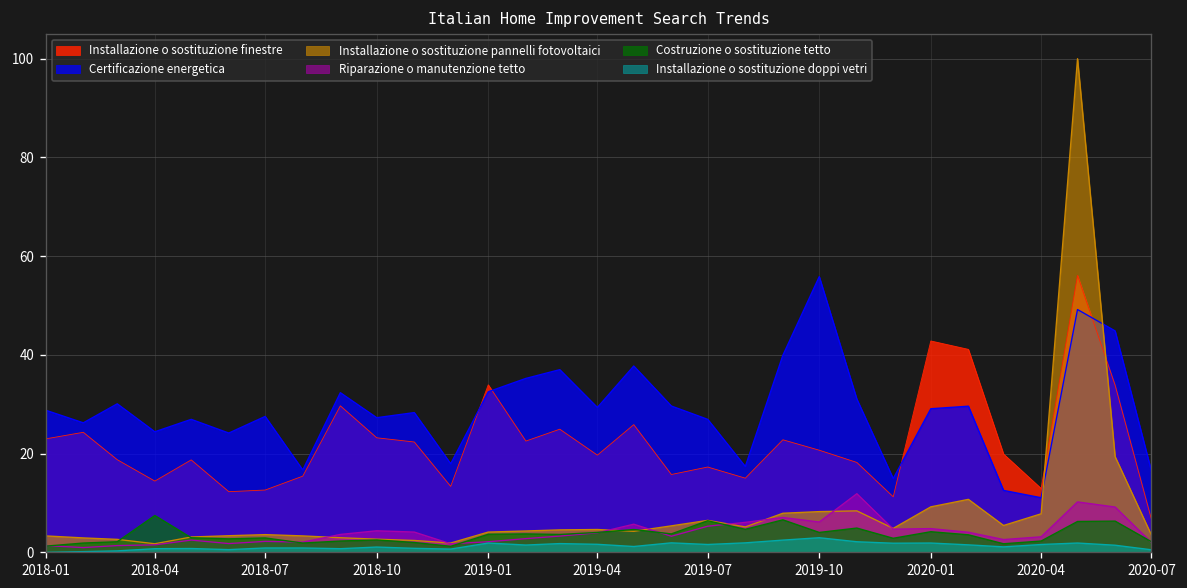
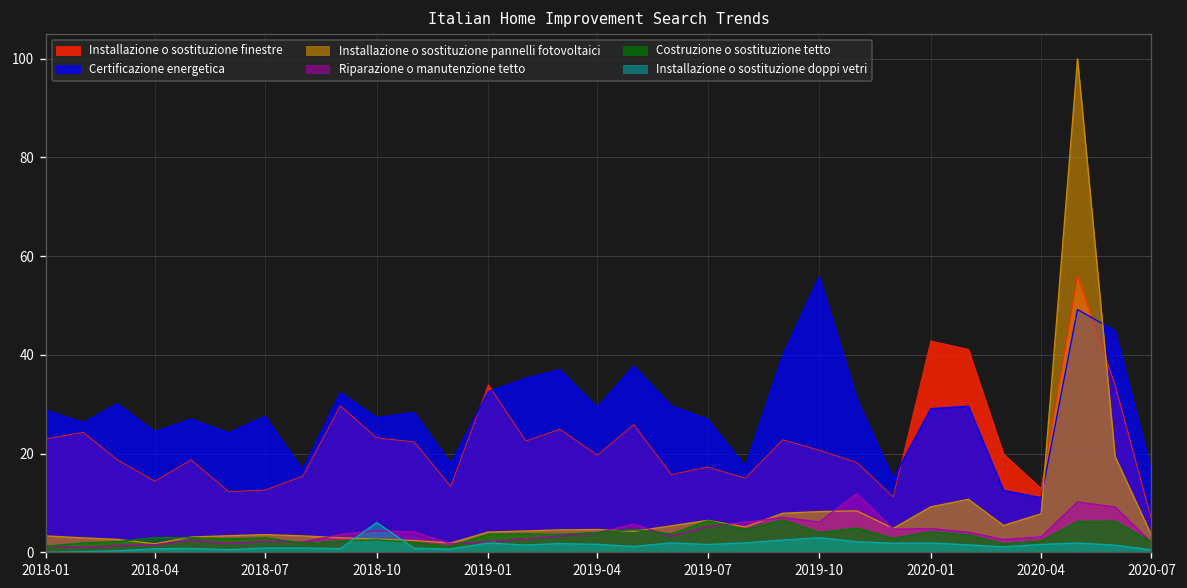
  {
    "Installazione o sostituzione finestre": {
      "2018-01": 23,
      "2018-04": 14,
      "2018-07": 13,
      "2018-10": 23,
      "2019-01": 34,
      "2019-04": 20,
      "2019-07": 17,
      "2019-10": 21,
      "2020-01": 43,
      "2020-04": 13,
      "2020-07": 7
    },
    "Certificazione energetica": {
      "2018-01": 29,
      "2018-04": 24,
      "2018-07": 28,
      "2018-10": 27,
      "2019-01": 33,
      "2019-04": 29,
      "2019-07": 27,
      "2019-10": 56,
      "2020-01": 29,
      "2020-04": 11,
      "2020-07": 16
    },
    "Installazione o sostituzione pannelli fotovoltaici": {
      "2018-01": 3,
      "2018-07": 4,
      "2019-10": 8,
      "2020-01": 9,
      "2020-04": 8,
      "2020-07": 3
    },
    "Riparazione o manutenzione tetto": {
      "2018-07": 2,
      "2018-10": 4,
      "2019-07": 5,
      "2019-10": 6,
      "2020-01": 5,
      "2020-04": 3
    },
    "Costruzione o sostituzione tetto": {
-     "2018-04": 7,
+     "2018-04": 3,
      "2018-07": 3,
      "2019-10": 4,
      "2020-01": 4,
      "2020-04": 2
    },
    "Installazione o sostituzione doppi vetri": {
      "2018-01": 0,
      "2018-04": 1,
      "2018-07": 1,
-     "2018-10": 1,
+     "2018-10": 6,
      "2019-04": 2,
      "2019-07": 2,
      "2019-10": 3,
      "2020-01": 2,
      "2020-04": 2,
      "2020-07": 1
    }
  }
